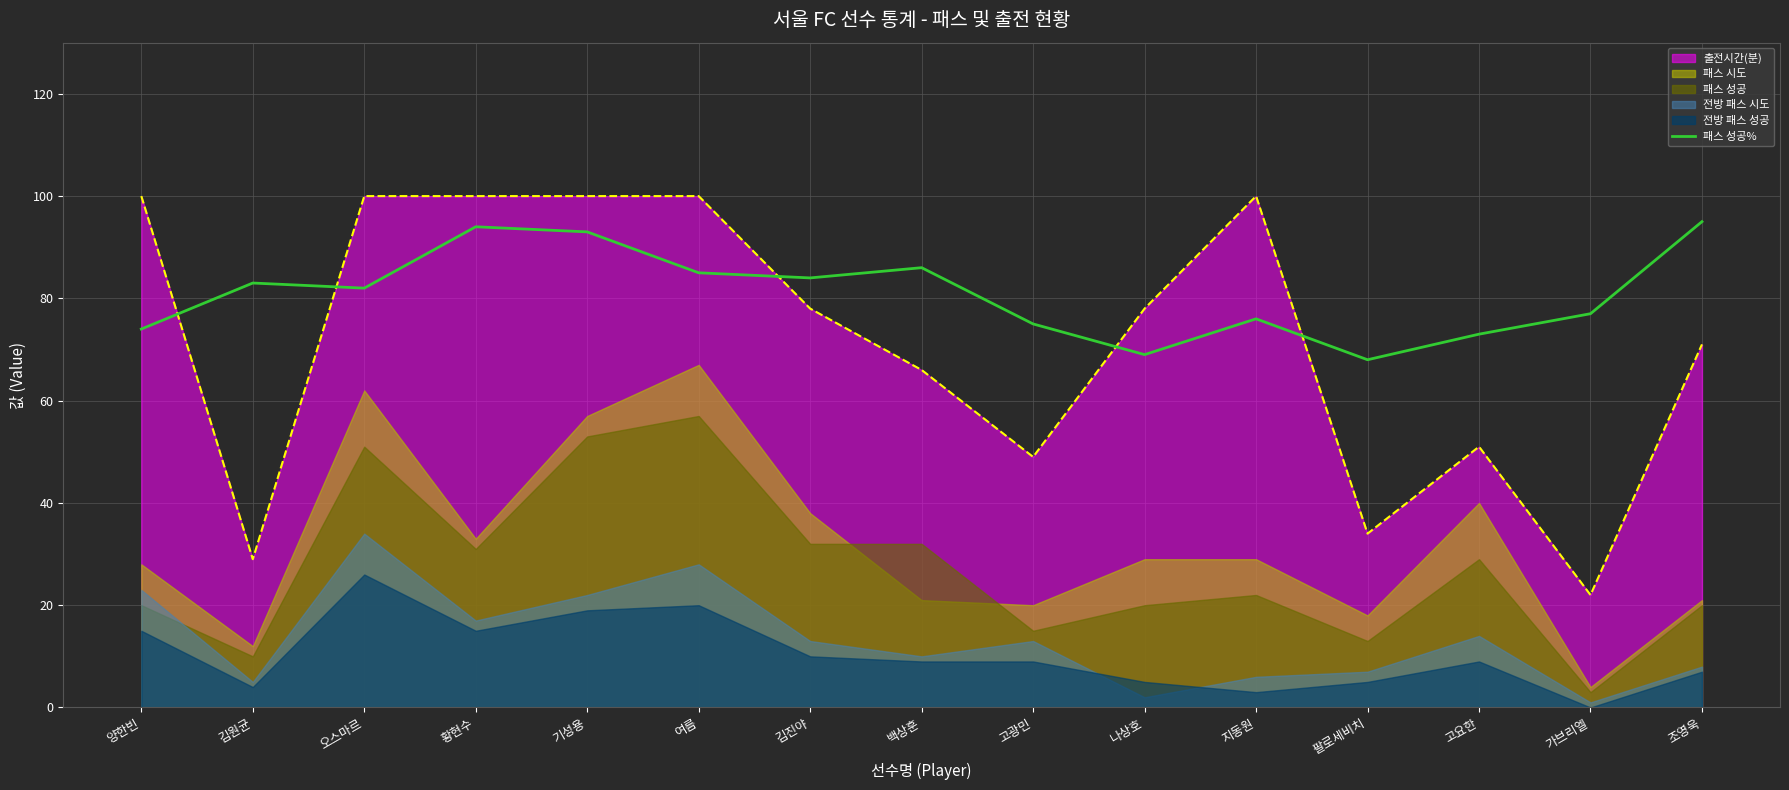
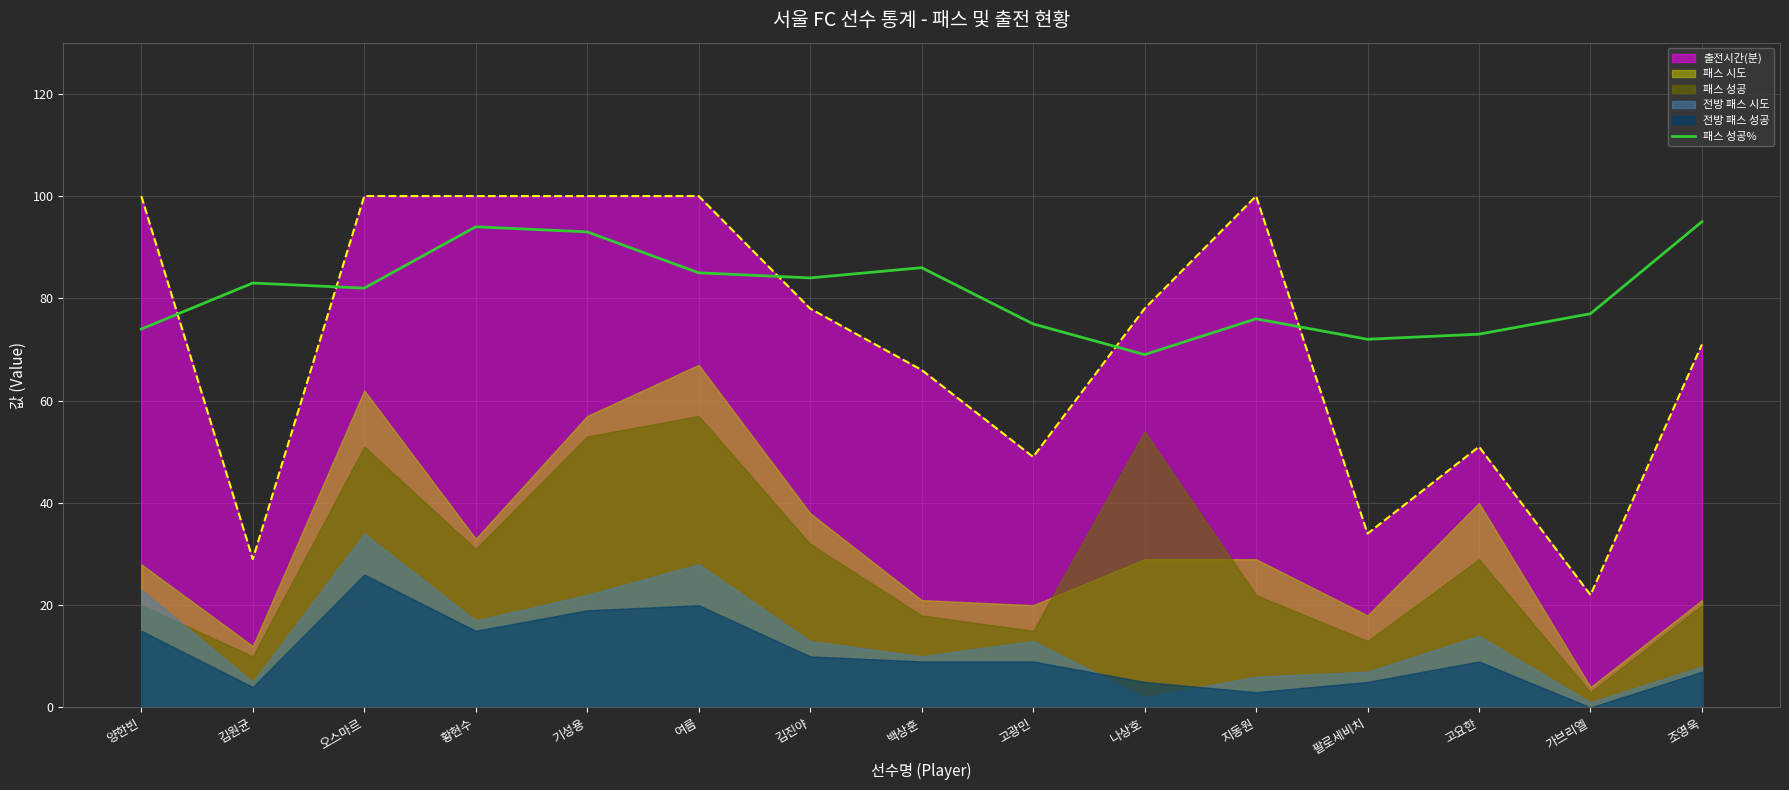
  {
    "패스 성공%": {
      "양한빈": 74,
      "김원균": 83,
      "오스마르": 82,
      "황현수": 94,
      "기성용": 93,
      "여름": 85,
      "김진야": 84,
      "백상훈": 86,
      "고광민": 75,
      "나상호": 69,
      "지동원": 76,
-     "팔로세비치": 68,
+     "팔로세비치": 72,
      "고요한": 73,
      "가브리엘": 77,
      "조영욱": 95
    },
    "출전시간(분)": {
      "양한빈": 100,
      "김원균": 29,
      "오스마르": 100,
      "황현수": 100,
      "기성용": 100,
      "여름": 100,
      "김진야": 78,
      "백상훈": 66,
      "고광민": 49,
      "나상호": 78,
      "지동원": 100,
      "팔로세비치": 34,
      "고요한": 51,
      "가브리엘": 22,
      "조영욱": 71
    },
    "패스 시도": {
      "양한빈": 28,
      "김원균": 12,
      "오스마르": 62,
      "황현수": 33,
      "기성용": 57,
      "여름": 67,
      "김진야": 38,
      "백상훈": 21,
      "고광민": 20,
      "나상호": 29,
      "지동원": 29,
      "팔로세비치": 18,
      "고요한": 40,
      "가브리엘": 4,
      "조영욱": 21
    },
    "패스 성공": {
      "양한빈": 20,
      "김원균": 10,
      "오스마르": 51,
      "황현수": 31,
      "기성용": 53,
      "여름": 57,
      "김진야": 32,
-     "백상훈": 32,
+     "백상훈": 18,
      "고광민": 15,
-     "나상호": 20,
+     "나상호": 54,
      "지동원": 22,
      "팔로세비치": 13,
      "고요한": 29,
      "가브리엘": 3,
      "조영욱": 20
    },
    "전방 패스 시도": {
      "양한빈": 23,
      "김원균": 5,
      "오스마르": 34,
      "황현수": 17,
      "기성용": 22,
      "여름": 28,
      "김진야": 13,
      "백상훈": 10,
      "고광민": 13,
      "나상호": 2,
      "지동원": 6,
      "팔로세비치": 7,
      "고요한": 14,
      "가브리엘": 1,
      "조영욱": 8
    },
    "전방 패스 성공": {
      "양한빈": 15,
      "김원균": 4,
      "오스마르": 26,
      "황현수": 15,
      "기성용": 19,
      "여름": 20,
      "김진야": 10,
      "백상훈": 9,
      "고광민": 9,
      "나상호": 5,
      "지동원": 3,
      "팔로세비치": 5,
      "고요한": 9,
      "가브리엘": 0,
      "조영욱": 7
    }
  }
